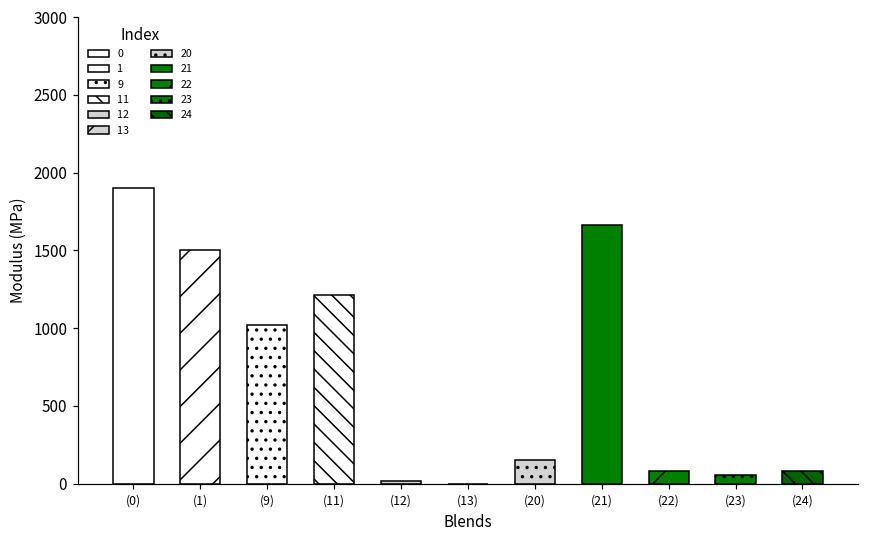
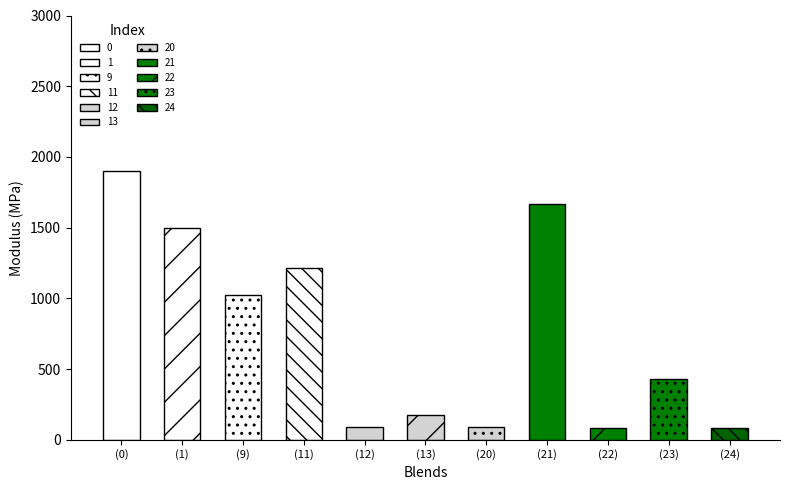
  {
    "(0)": 1900,
    "(1)": 1500,
    "(9)": 1020,
    "(11)": 1210,
-   "(12)": 20,
-   "(13)": 0,
-   "(20)": 160,
+   "(12)": 90,
+   "(13)": 170,
+   "(20)": 90,
    "(21)": 1670,
    "(22)": 80,
-   "(23)": 60,
+   "(23)": 430,
    "(24)": 80
  }
